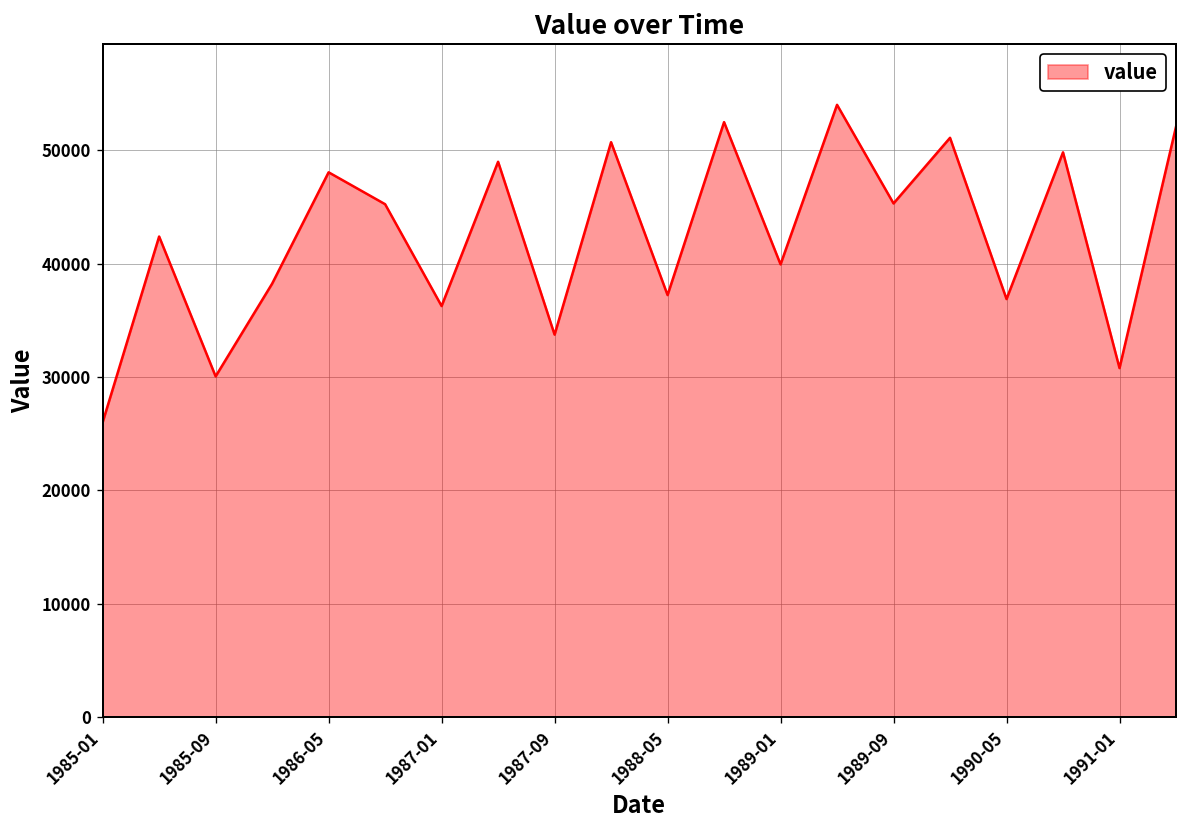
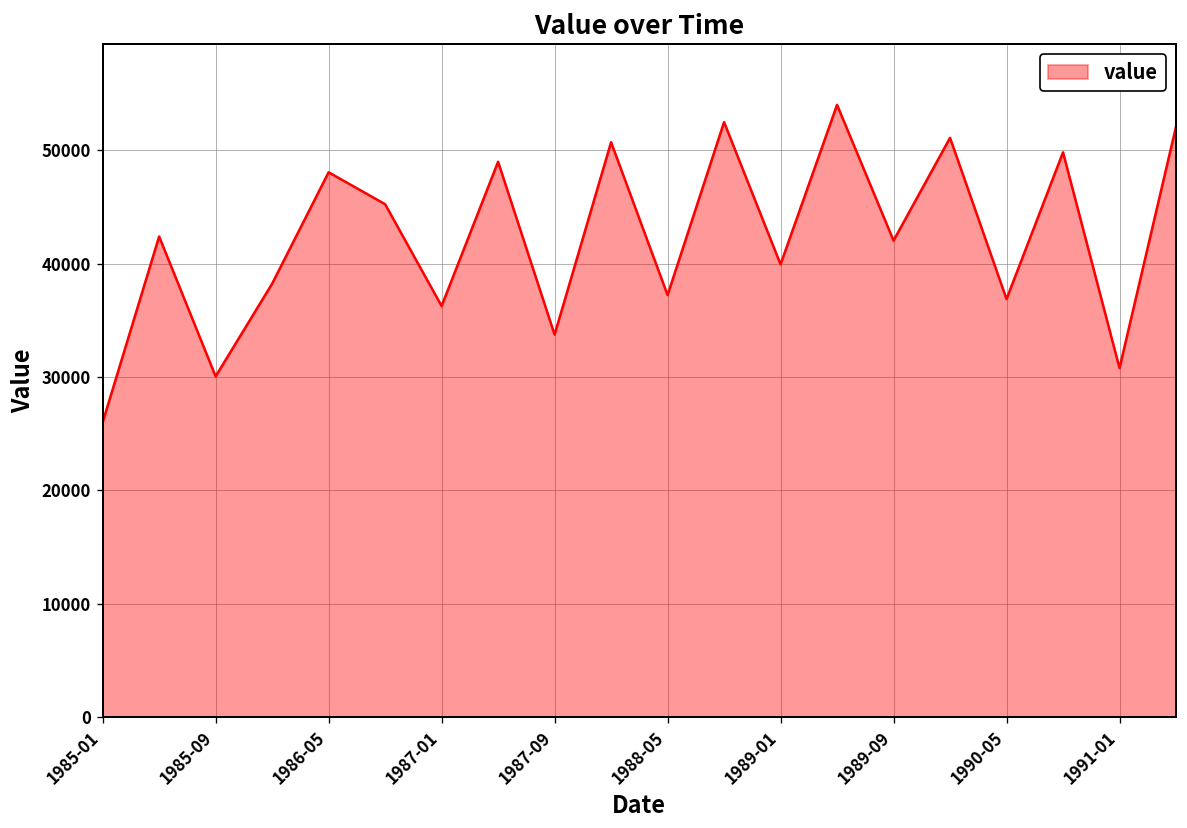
  {
    "1985-01": 26000,
    "1985-09": 30000,
    "1986-05": 48000,
    "1987-01": 36000,
    "1987-09": 34000,
    "1988-05": 37000,
    "1989-01": 40000,
-   "1989-09": 45000,
+   "1989-09": 42000,
    "1990-05": 37000,
    "1991-01": 31000
  }
